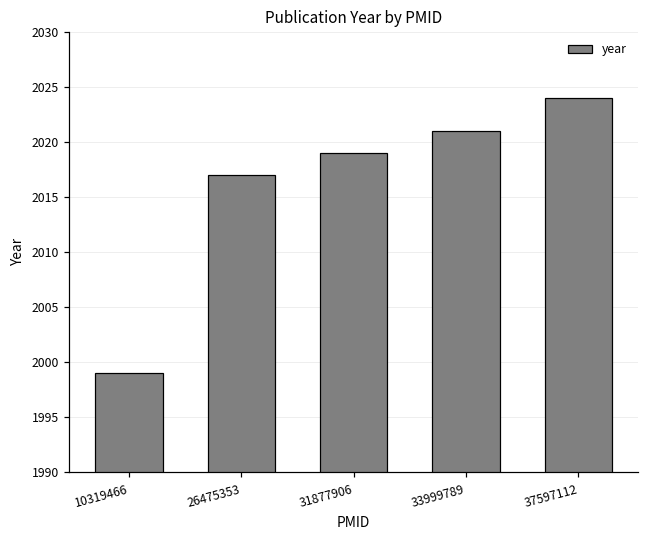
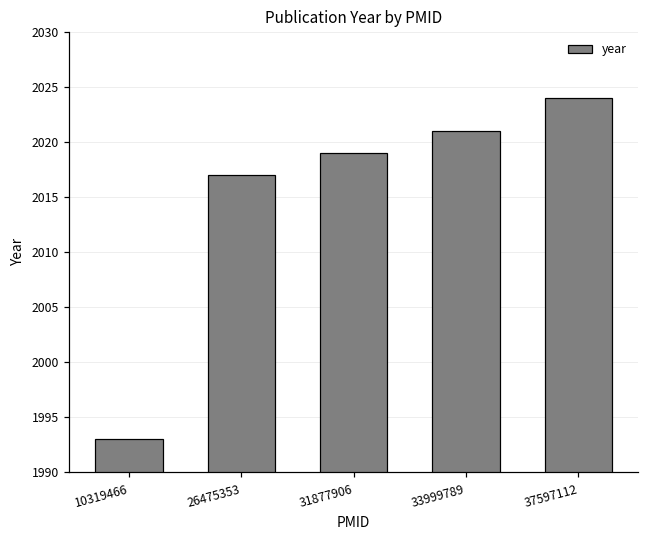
  {
-   "10319466": 1999,
+   "10319466": 1993,
    "26475353": 2017,
    "31877906": 2019,
    "33999789": 2021,
    "37597112": 2024
  }
